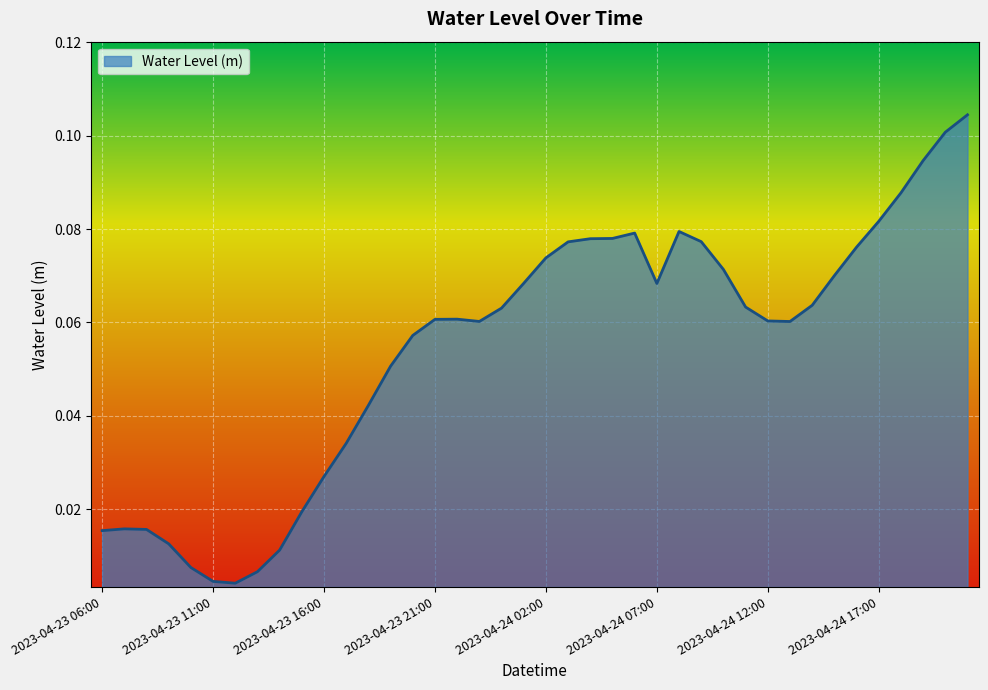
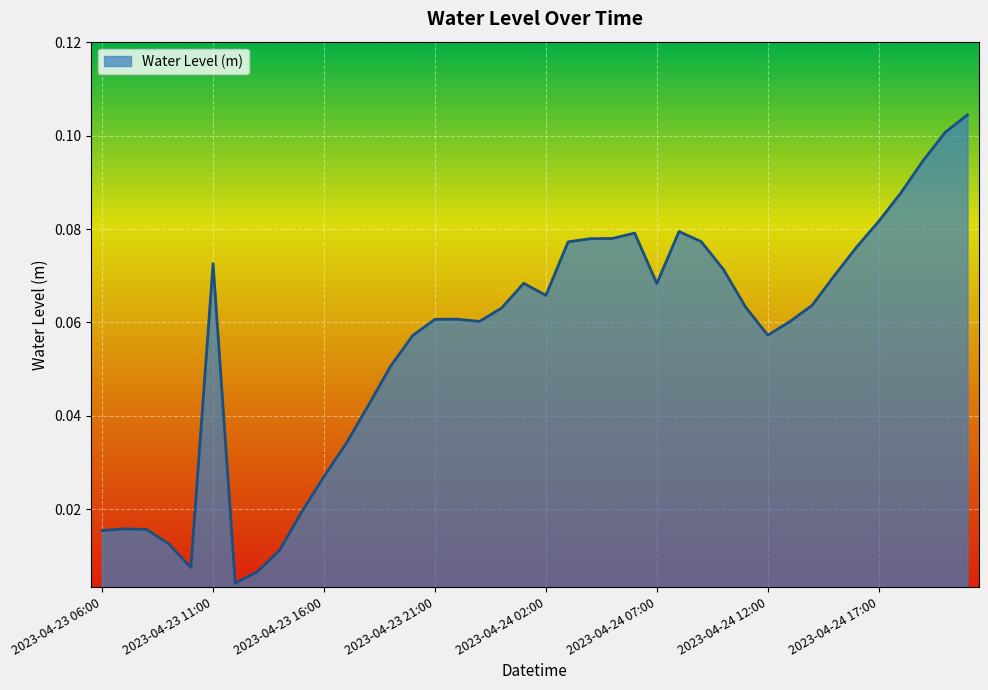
  {
    "2023-04-23 06:00": 0.015,
-   "2023-04-23 11:00": 0.004,
+   "2023-04-23 11:00": 0.073,
    "2023-04-23 16:00": 0.027,
    "2023-04-23 21:00": 0.061,
-   "2023-04-24 02:00": 0.074,
+   "2023-04-24 02:00": 0.066,
    "2023-04-24 07:00": 0.068,
-   "2023-04-24 12:00": 0.060,
+   "2023-04-24 12:00": 0.057,
    "2023-04-24 17:00": 0.082
  }
